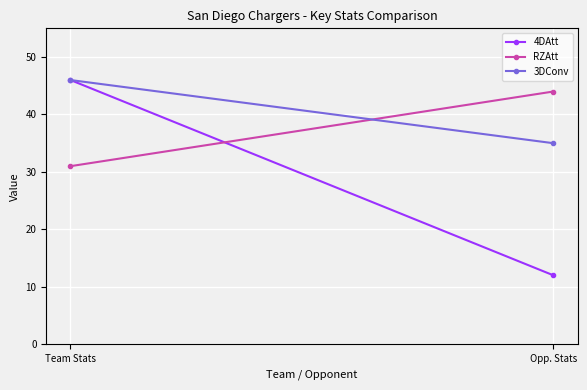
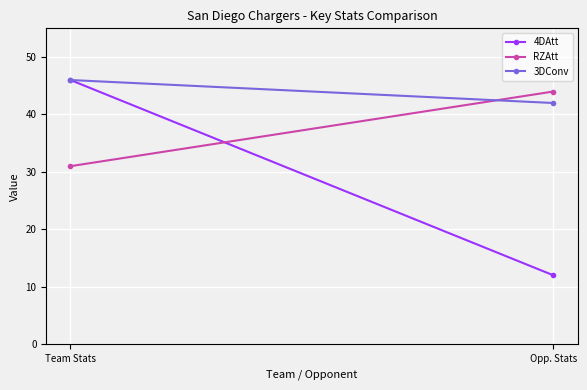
  {
    "4DAtt": {
      "Opp. Stats": 12
    },
    "RZAtt": {
      "Team Stats": 31,
      "Opp. Stats": 44
    },
    "3DConv": {
-     "Opp. Stats": 35
+     "Opp. Stats": 42
    }
  }
